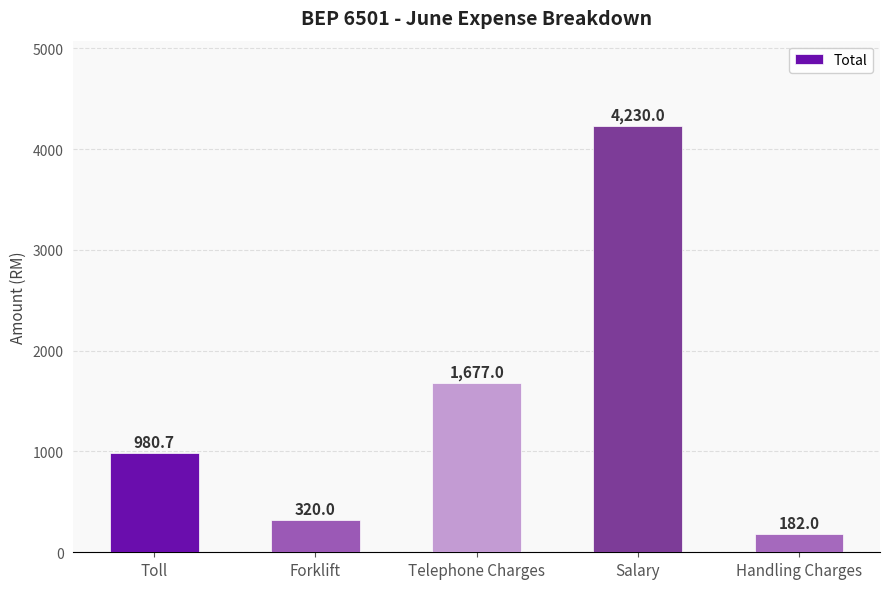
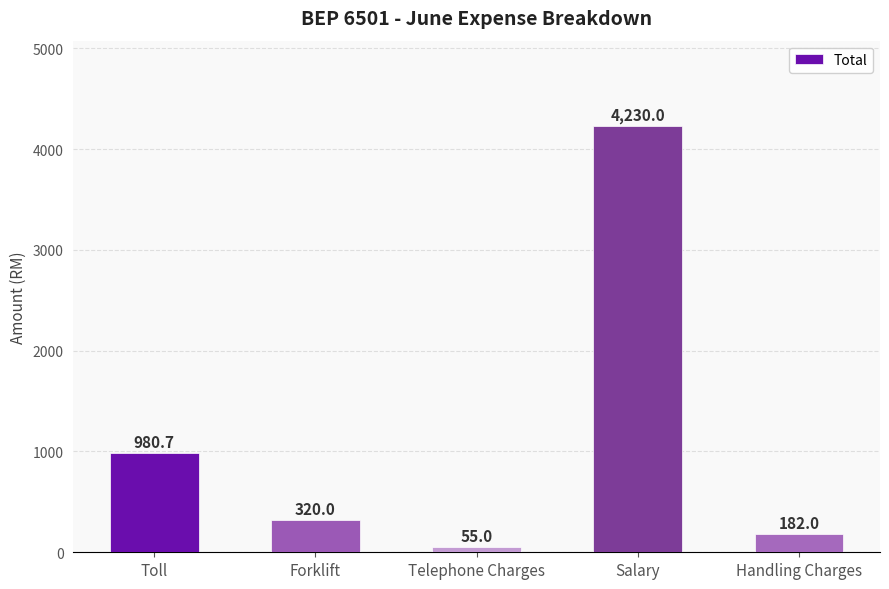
  {
    "Toll": "980.7",
    "Forklift": "320.0",
-   "Telephone Charges": "1,677.0",
+   "Telephone Charges": "55.0",
    "Salary": "4,230.0",
    "Handling Charges": "182.0"
  }
